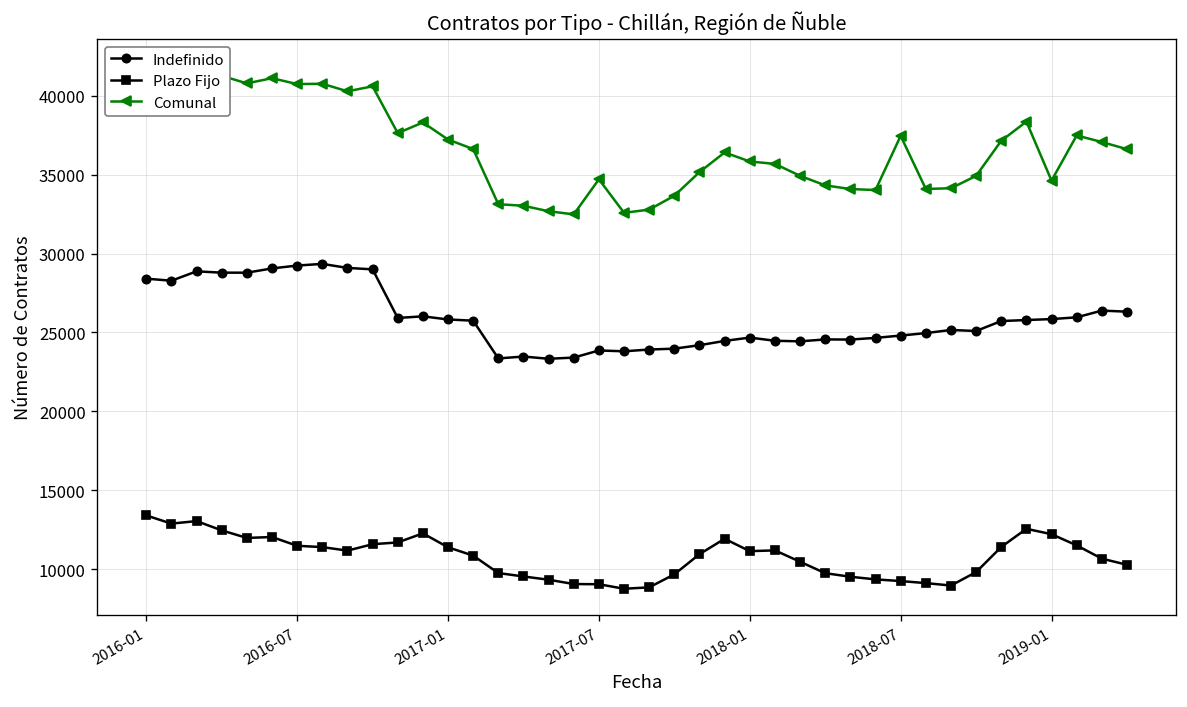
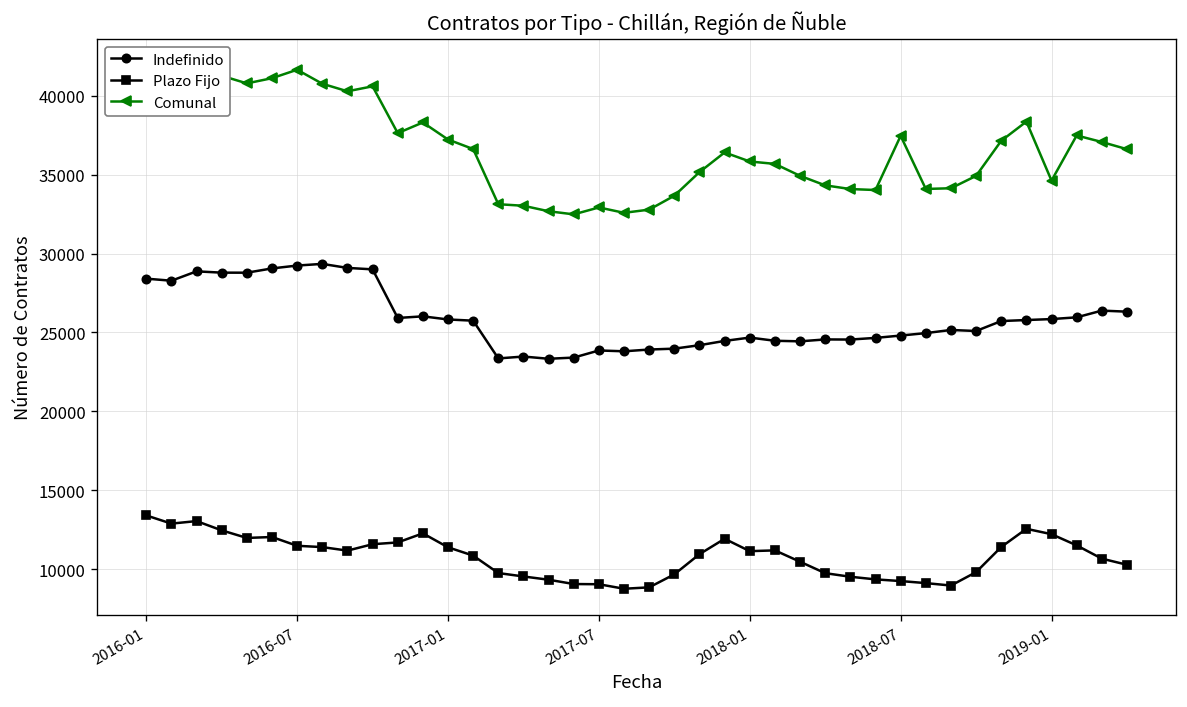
  {
    "Comunal": {
-     "2016-07": 40700,
+     "2016-07": 41600,
      "2017-01": 37200,
-     "2017-07": 34700,
+     "2017-07": 32900,
      "2018-01": 35800,
      "2018-07": 37500,
      "2019-01": 34600
    }
  }
